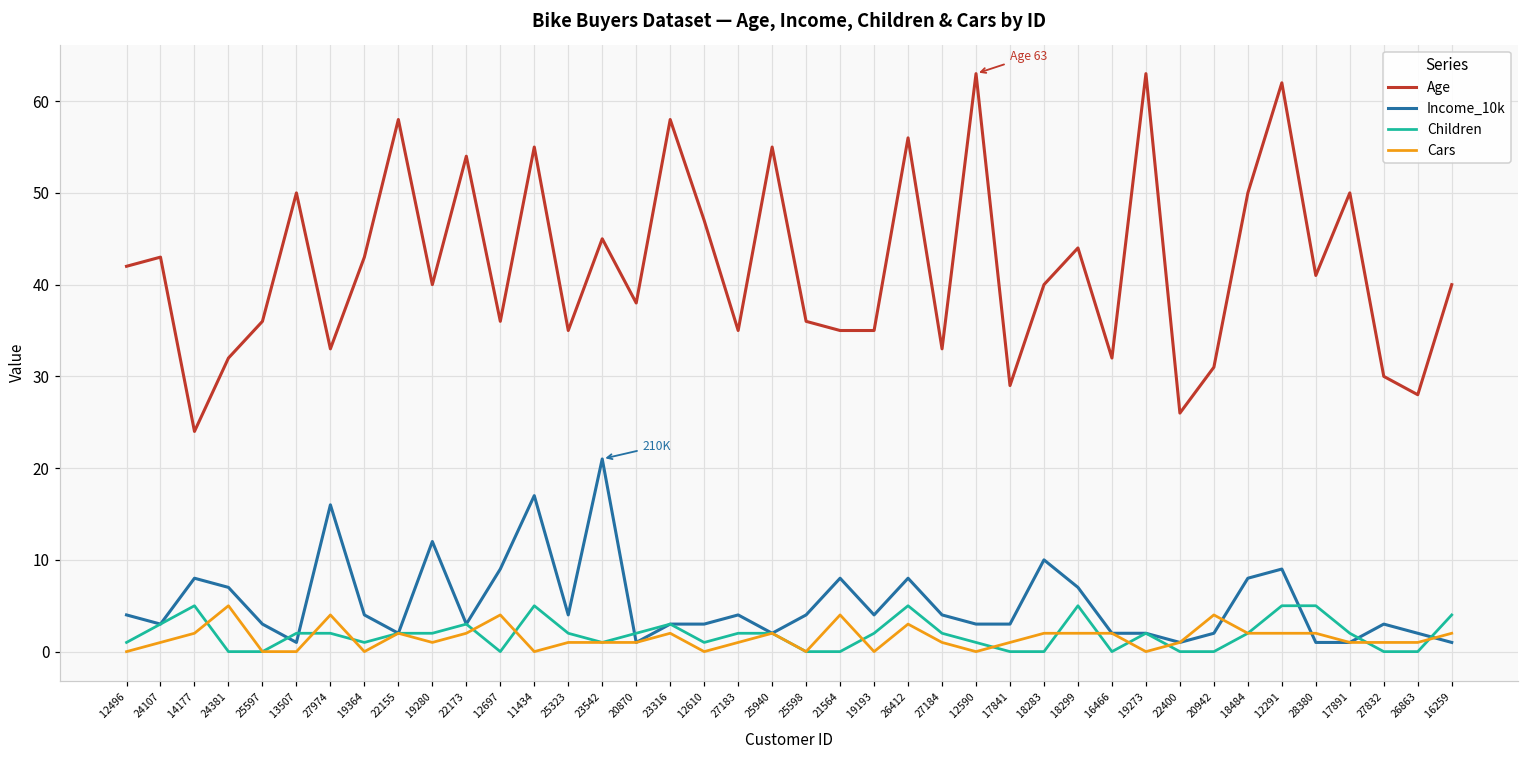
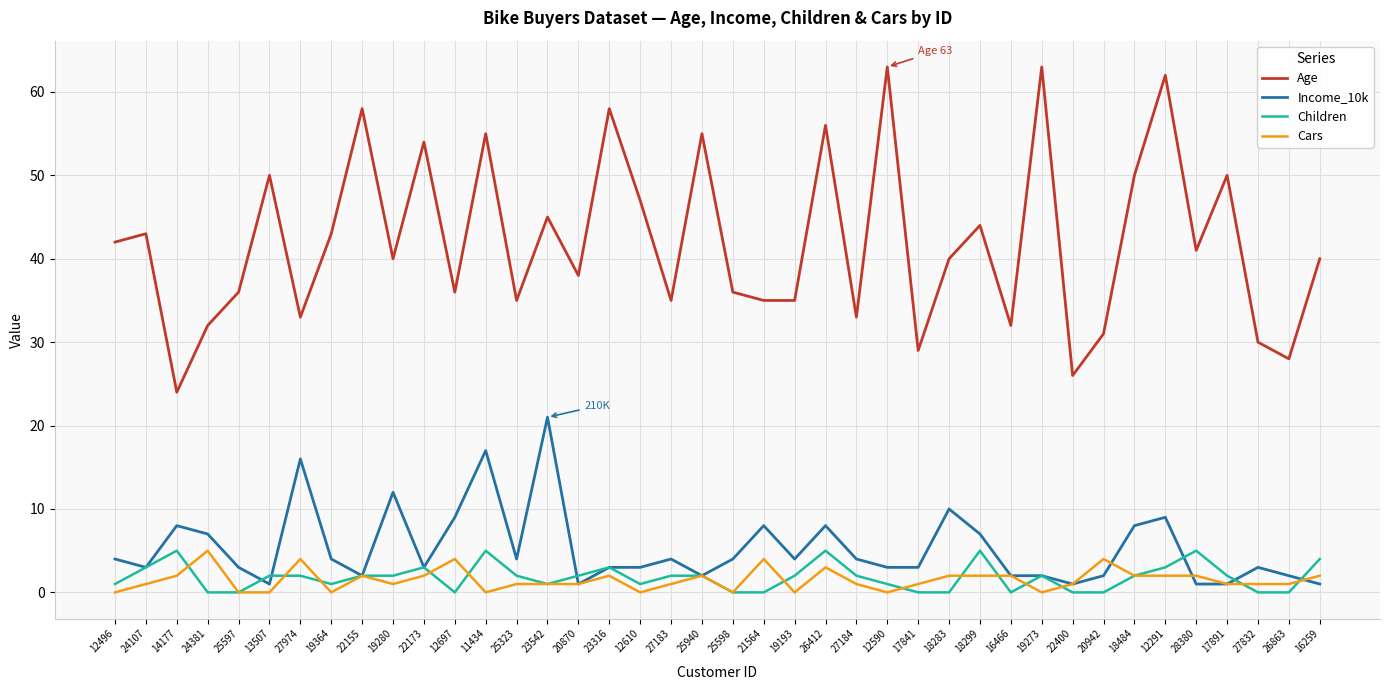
  {
    "Age": {
      "12590": 63
    },
    "Income_10k": {
      "12496": 4,
      "14177": 8,
      "24381": 7,
      "25597": 3,
      "13507": 1,
      "27974": 16,
      "19364": 4,
      "19280": 12,
      "12697": 9,
      "11434": 17,
      "25323": 4,
      "12610": 3,
      "27183": 4,
      "25598": 4,
      "21564": 8,
      "19193": 4,
      "26412": 8,
      "27184": 4,
      "12590": 3,
      "17841": 3,
      "18283": 10,
      "18299": 7,
      "20942": 2,
      "18484": 8,
      "12291": 9,
      "28380": 1,
      "27832": 3,
      "26863": 2,
      "16259": 1
    },
    "Children": {
      "12496": 1,
      "14177": 5,
      "24381": 0,
      "13507": 2,
      "27974": 2,
      "19364": 1,
      "19280": 2,
      "12697": 0,
      "11434": 5,
      "25323": 2,
      "20870": 2,
      "12610": 1,
      "27183": 2,
      "21564": 0,
      "19193": 2,
      "26412": 5,
      "27184": 2,
      "12590": 1,
      "17841": 0,
      "18283": 0,
      "18299": 5,
      "16466": 0,
      "22400": 0,
      "20942": 0,
-     "12291": 5,
+     "12291": 3,
      "28380": 5,
      "17891": 2,
      "27832": 0,
      "26863": 0,
      "16259": 4
    },
    "Cars": {
      "12496": 0,
      "24107": 1,
      "14177": 2,
      "24381": 5,
      "13507": 0,
      "27974": 4,
      "19364": 0,
      "19280": 1,
      "22173": 2,
      "12697": 4,
      "11434": 0,
      "25323": 1,
      "23316": 2,
      "12610": 0,
      "27183": 1,
      "21564": 4,
      "19193": 0,
      "26412": 3,
      "27184": 1,
      "12590": 0,
      "17841": 1,
      "18283": 2,
      "18299": 2,
      "19273": 0,
      "20942": 4,
      "12291": 2,
      "28380": 2,
      "27832": 1,
      "26863": 1,
      "16259": 2
    }
  }
